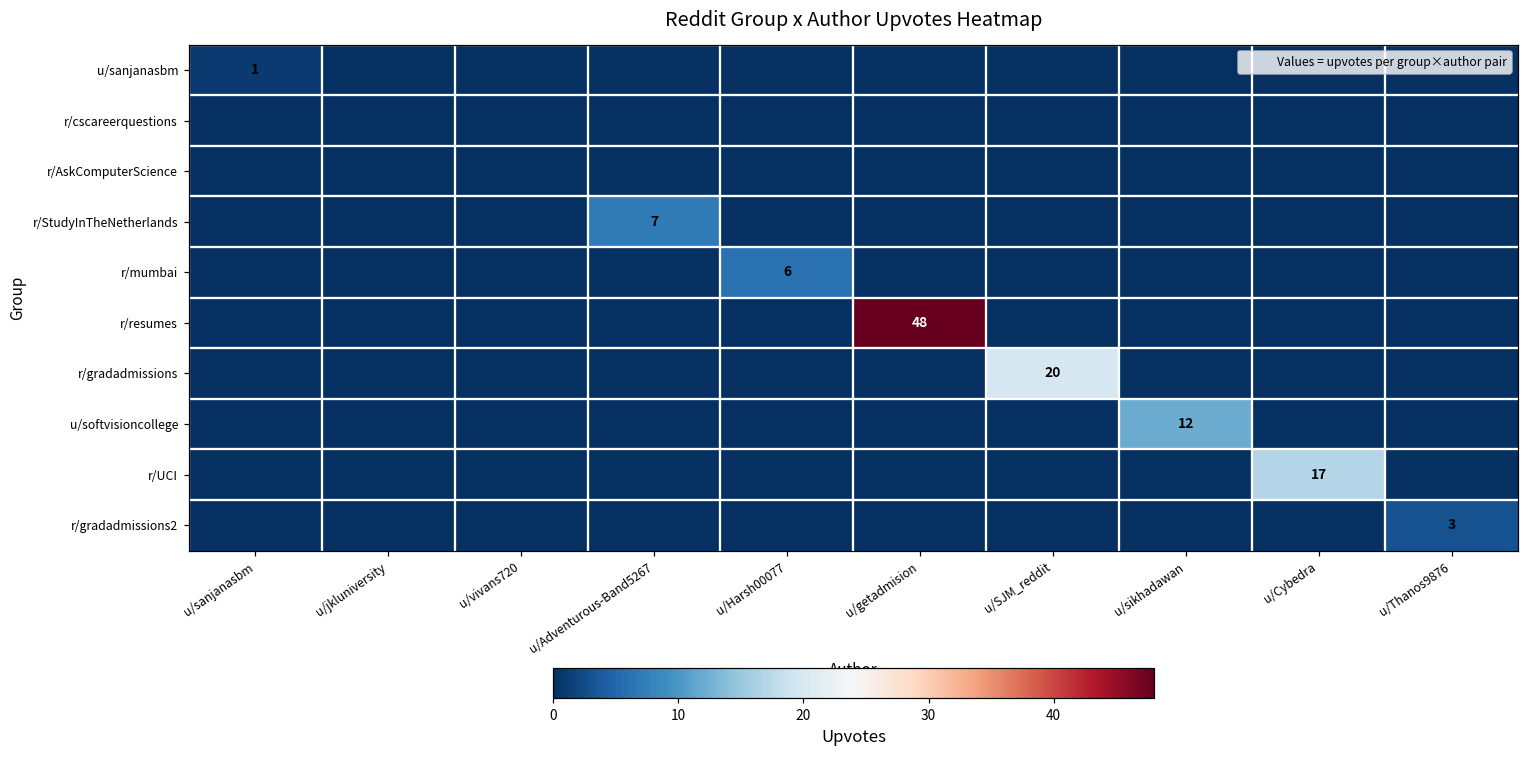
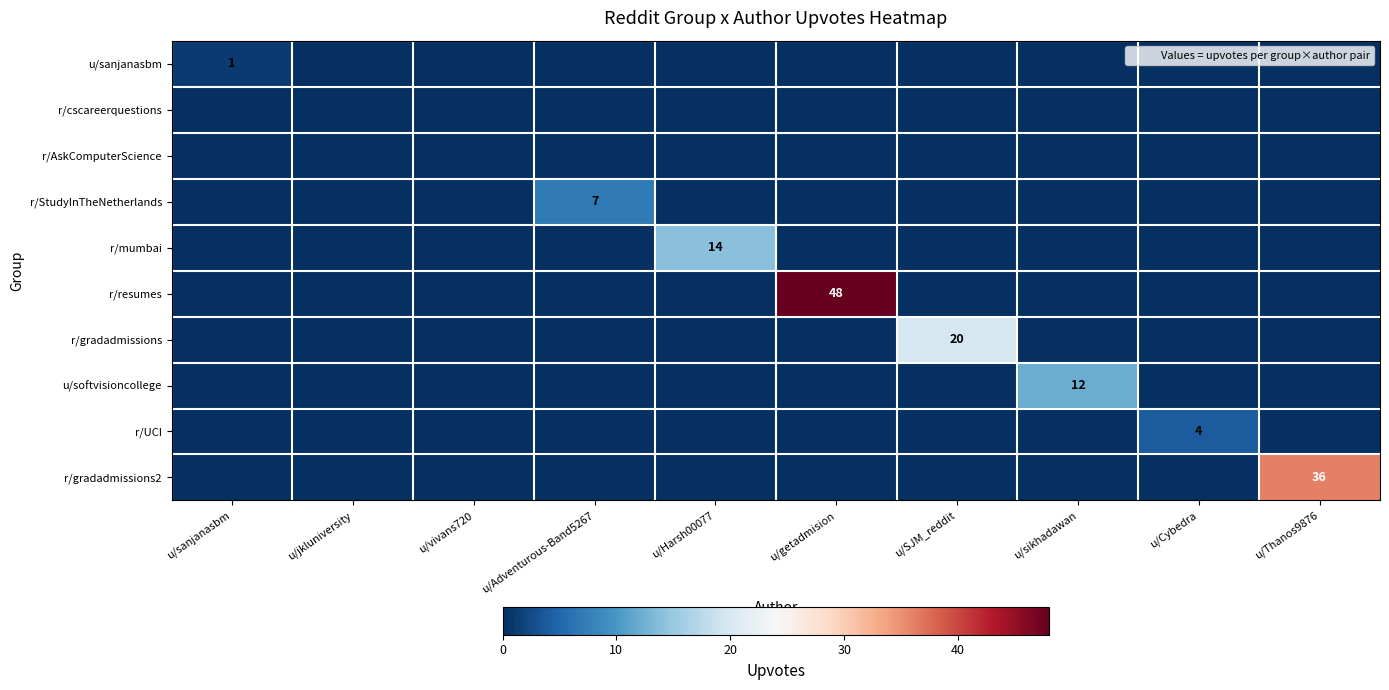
  {
    "u/sanjanasbm": {
      "u/sanjanasbm": 1
    },
    "r/StudyInTheNetherlands": {
      "u/Adventurous-Band5267": 7
    },
    "r/mumbai": {
-     "u/Harsh00077": 6
+     "u/Harsh00077": 14
    },
    "r/resumes": {
      "u/getadmision": 48
    },
    "r/gradadmissions": {
      "u/SJM_reddit": 20
    },
    "u/softvisioncollege": {
      "u/sikhadawan": 12
    },
    "r/UCI": {
-     "u/Cybedra": 17
+     "u/Cybedra": 4
    },
    "r/gradadmissions2": {
-     "u/Thanos9876": 3
+     "u/Thanos9876": 36
    }
  }
